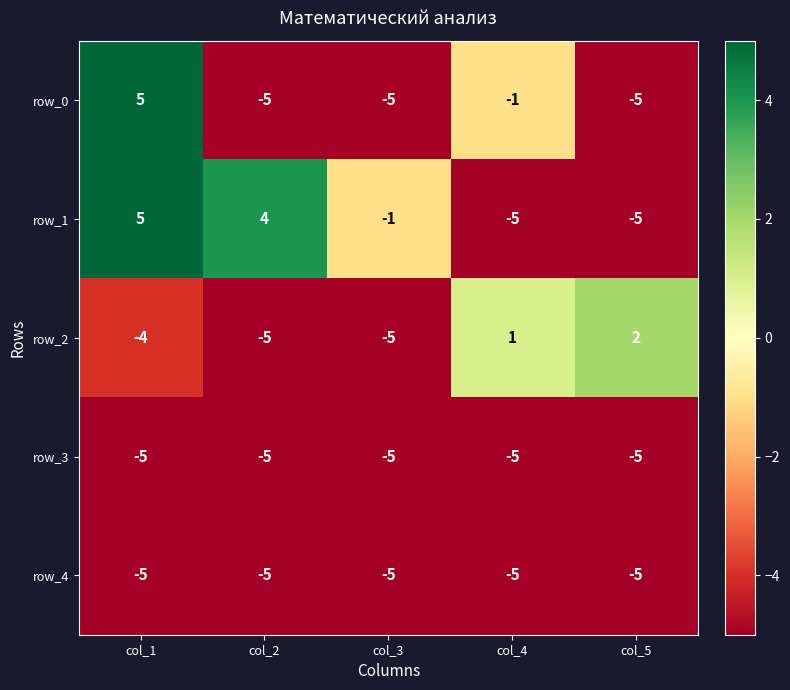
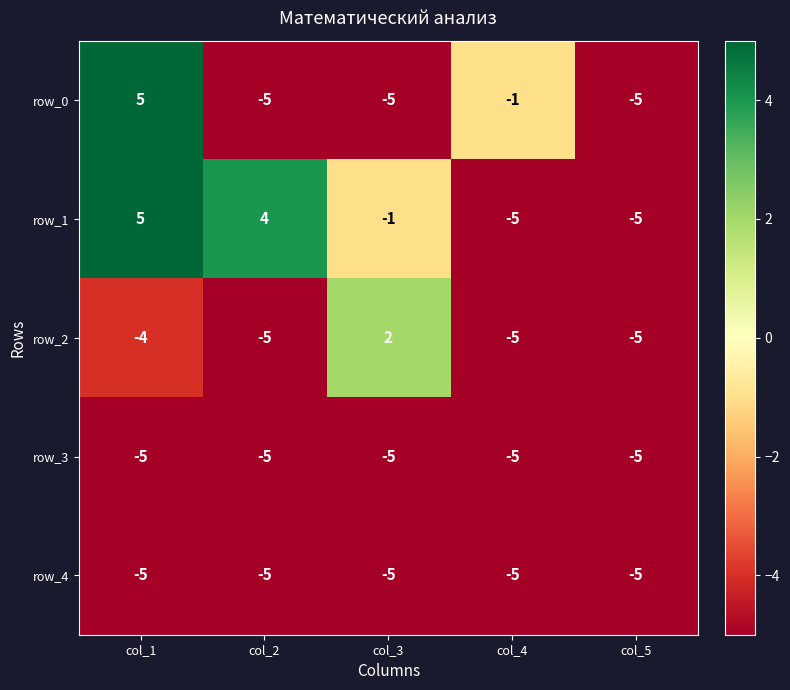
  {
    "row_0": {
      "col_1": 5,
      "col_2": -5,
      "col_3": -5,
      "col_4": -1,
      "col_5": -5
    },
    "row_1": {
      "col_1": 5,
      "col_2": 4,
      "col_3": -1,
      "col_4": -5,
      "col_5": -5
    },
    "row_2": {
      "col_1": -4,
      "col_2": -5,
-     "col_3": -5,
-     "col_4": 1,
-     "col_5": 2
+     "col_3": 2,
+     "col_4": -5,
+     "col_5": -5
    },
    "row_3": {
      "col_1": -5,
      "col_2": -5,
      "col_3": -5,
      "col_4": -5,
      "col_5": -5
    },
    "row_4": {
      "col_1": -5,
      "col_2": -5,
      "col_3": -5,
      "col_4": -5,
      "col_5": -5
    }
  }
